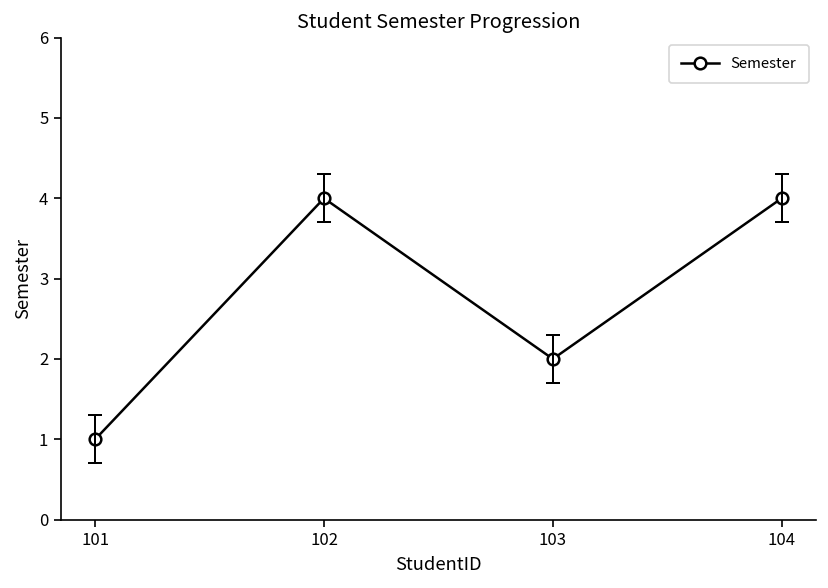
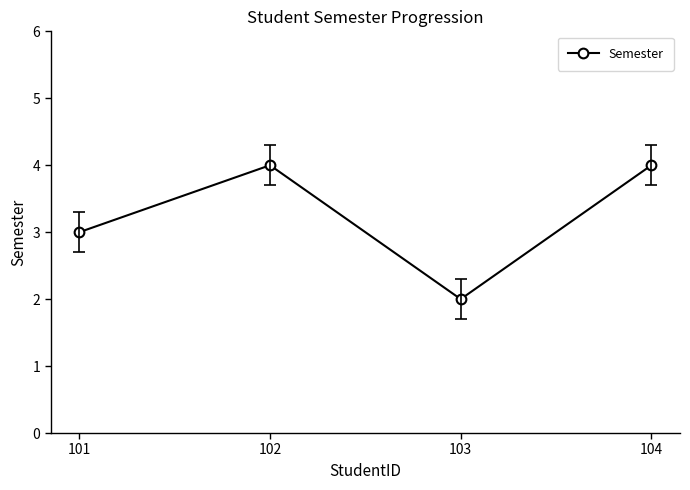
  {
    "Semester": {
-     "101": 1,
+     "101": 3,
      "102": 4,
      "103": 2,
      "104": 4
    }
  }
